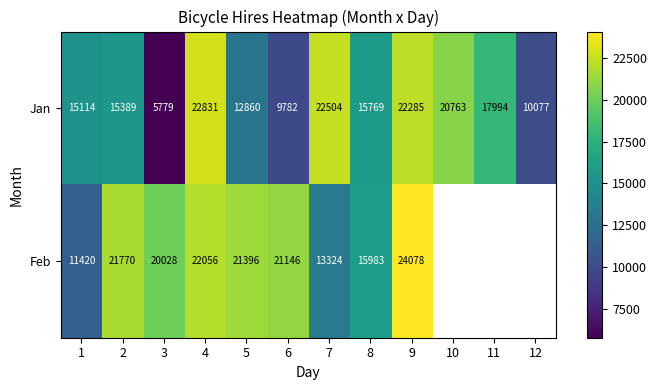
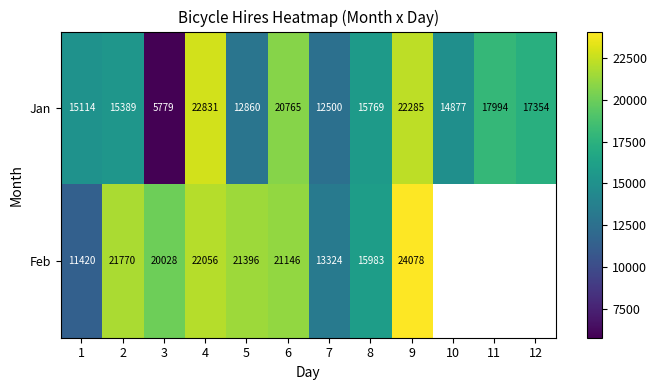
  {
    "Jan": {
      "1": 15114,
      "2": 15389,
      "3": 5779,
      "4": 22831,
      "5": 12860,
-     "6": 9782,
-     "7": 22504,
+     "6": 20765,
+     "7": 12500,
      "8": 15769,
      "9": 22285,
-     "10": 20763,
+     "10": 14877,
      "11": 17994,
-     "12": 10077
+     "12": 17354
    },
    "Feb": {
      "1": 11420,
      "2": 21770,
      "3": 20028,
      "4": 22056,
      "5": 21396,
      "6": 21146,
      "7": 13324,
      "8": 15983,
      "9": 24078
    }
  }
